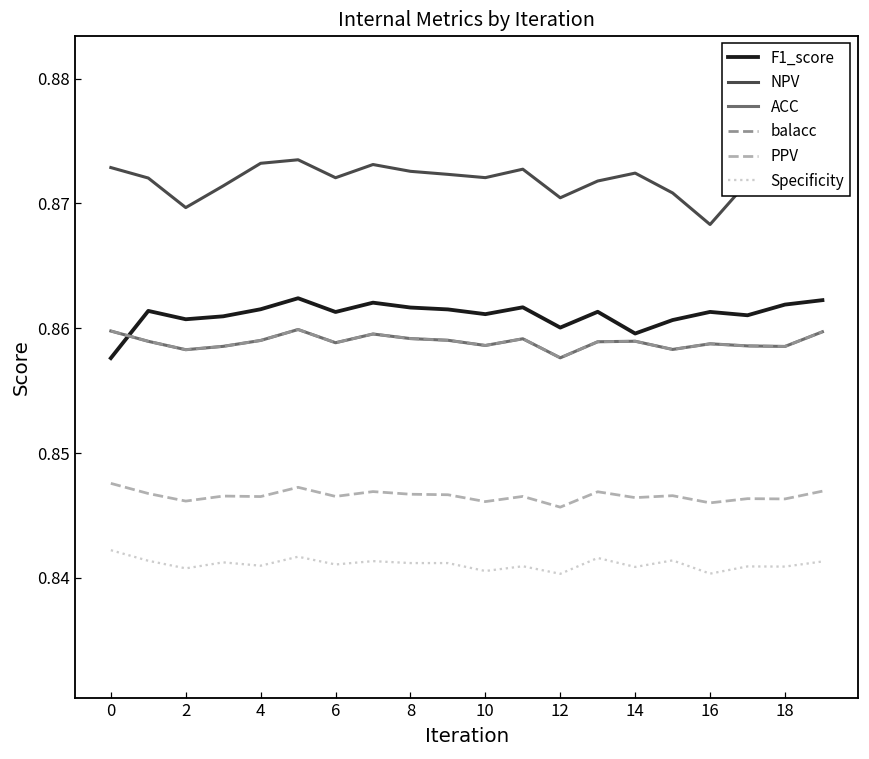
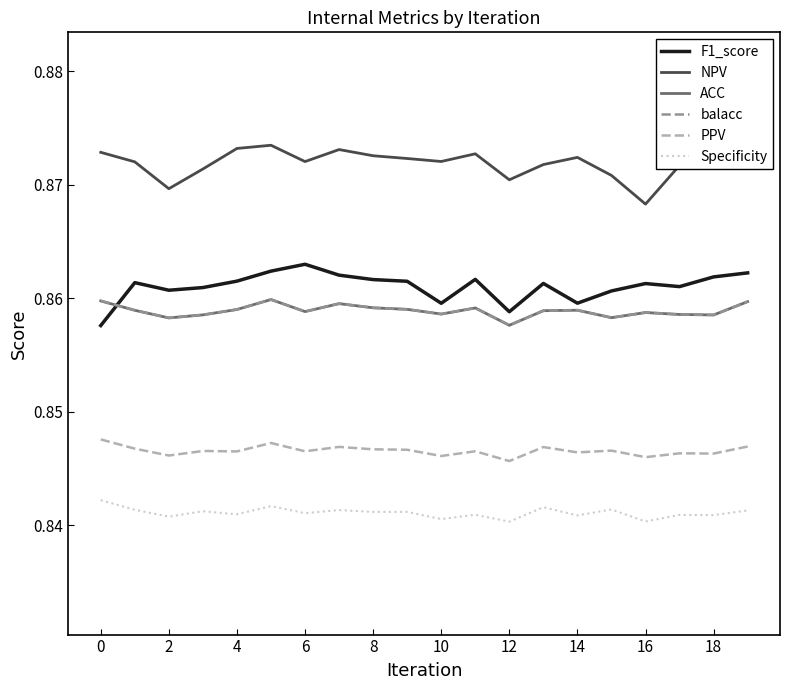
  {
    "F1_score": {
      "0": 0.8576,
      "2": 0.8607,
      "4": 0.8615,
-     "6": 0.8613,
+     "6": 0.8630,
      "8": 0.8617,
-     "10": 0.8611,
-     "12": 0.8601,
+     "10": 0.8596,
+     "12": 0.8588,
      "14": 0.8596,
      "16": 0.8613,
      "18": 0.8619
    },
    "NPV": {
      "0": 0.8729,
      "2": 0.8697,
      "4": 0.8732,
      "6": 0.8721,
      "8": 0.8726,
      "10": 0.8721,
      "12": 0.8705,
      "14": 0.8724,
      "16": 0.8683
    }
  }
